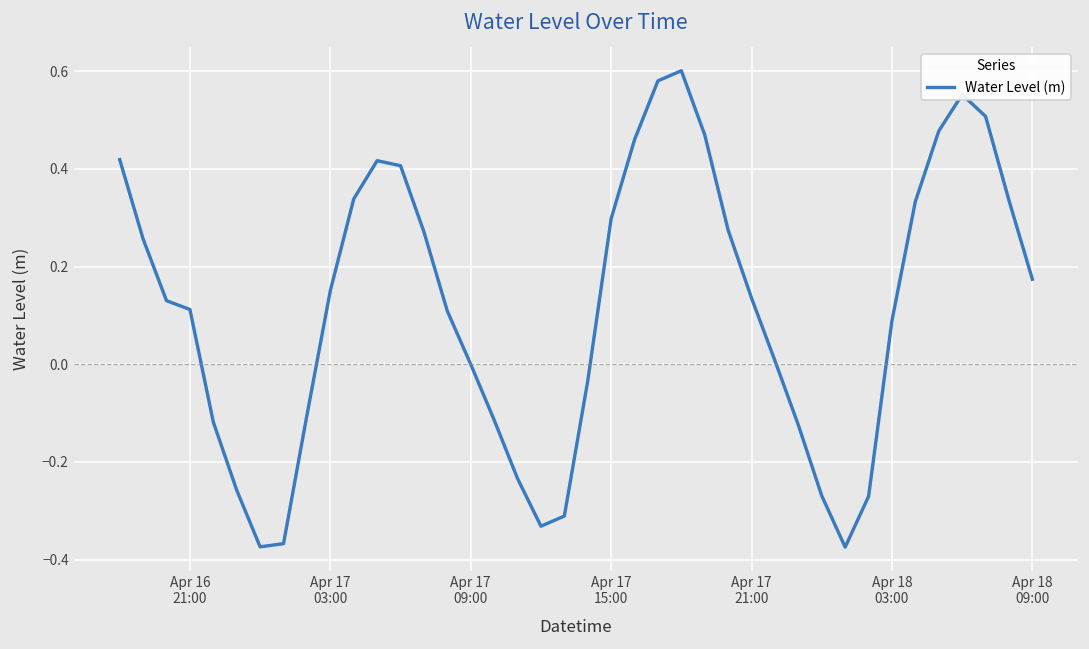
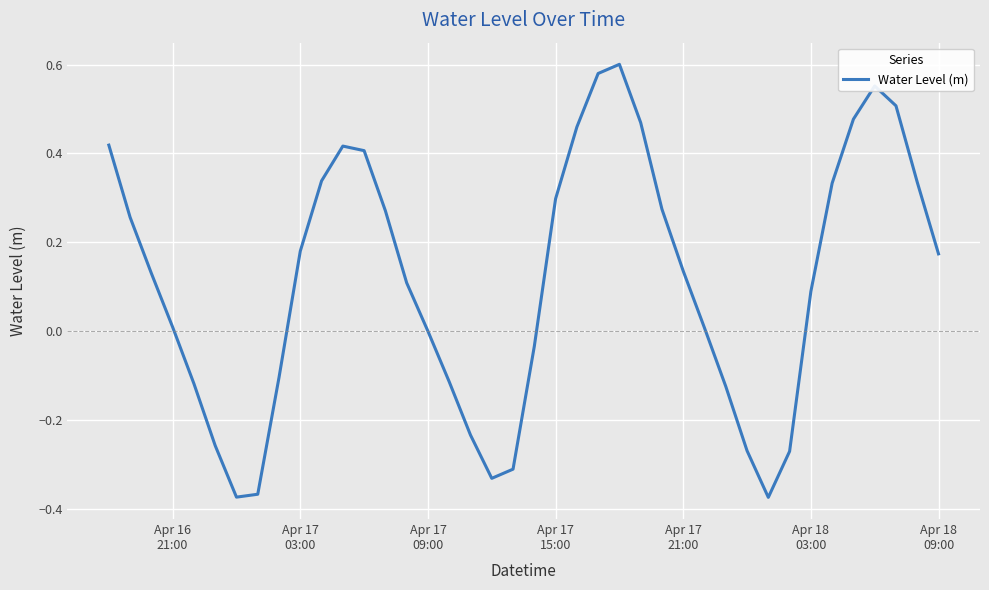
  {
-   "Apr 16 21:00": 0.11,
-   "Apr 17 03:00": 0.15,
+   "Apr 16 21:00": 0.01,
+   "Apr 17 03:00": 0.18,
    "Apr 17 09:00": 0.00,
    "Apr 17 15:00": 0.30,
    "Apr 17 21:00": 0.14,
    "Apr 18 03:00": 0.09,
    "Apr 18 09:00": 0.17
  }
